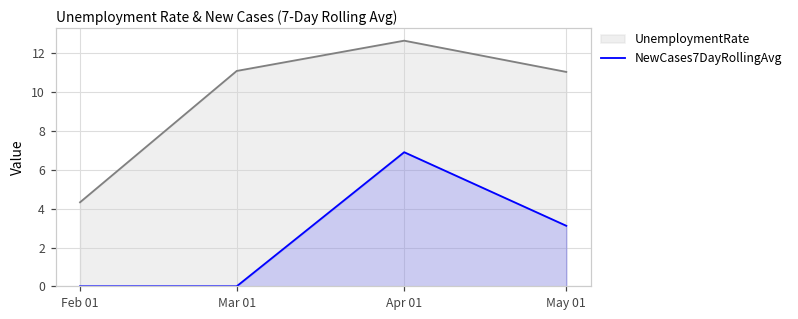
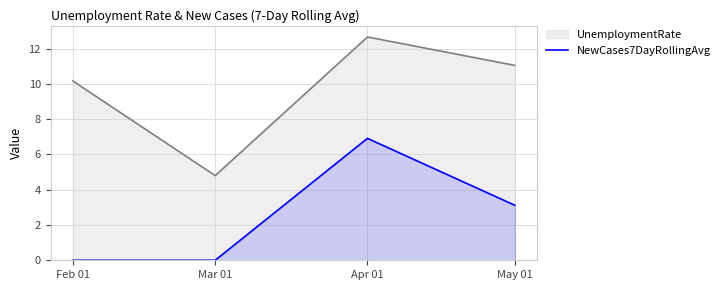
  {
    "UnemploymentRate": {
-     "Feb 01": 4.3,
-     "Mar 01": 11.1,
+     "Feb 01": 10.2,
+     "Mar 01": 4.8,
      "Apr 01": 12.7,
      "May 01": 11.1
    },
    "NewCases7DayRollingAvg": {
      "Feb 01": 0.0,
      "Mar 01": 0.0,
      "Apr 01": 6.9,
      "May 01": 3.1
    }
  }
